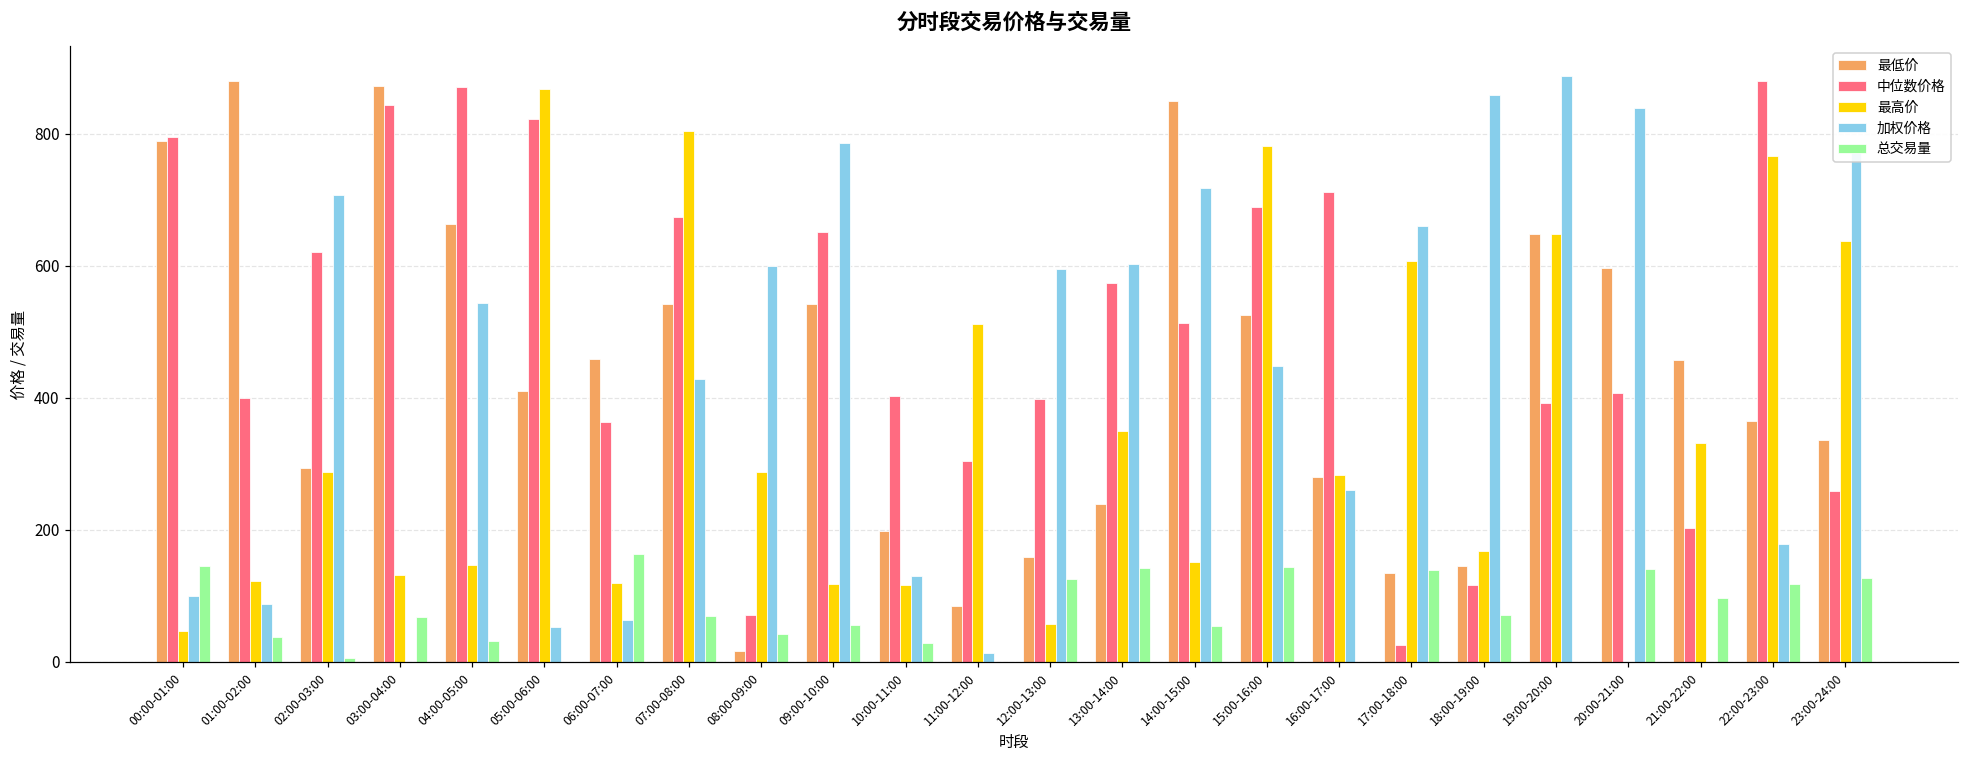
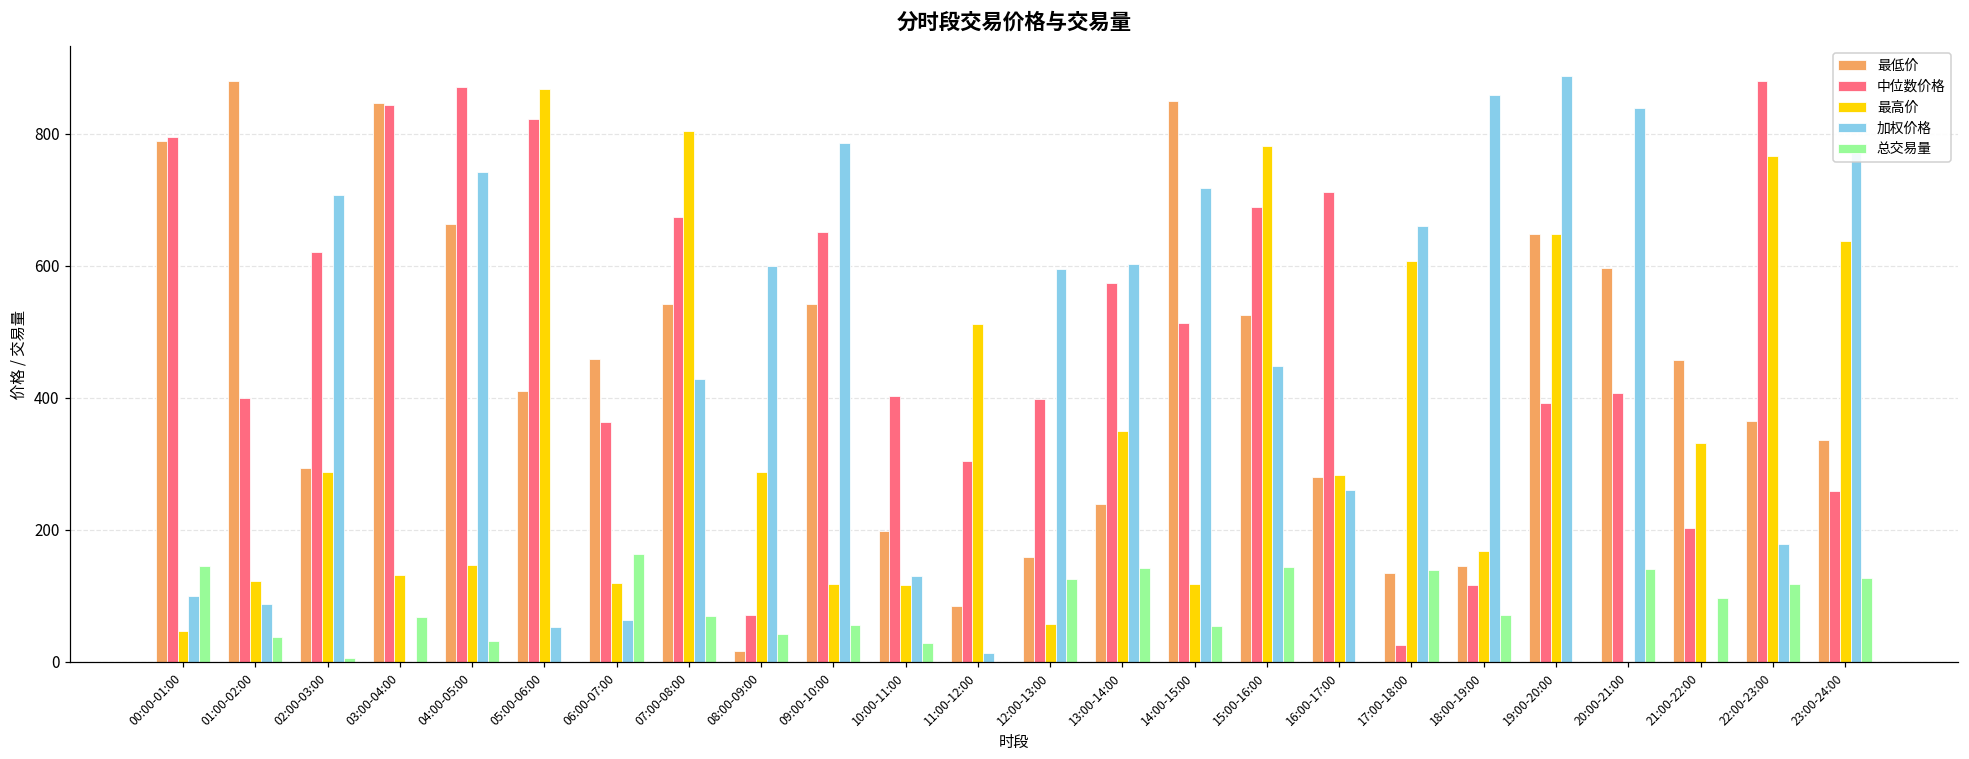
  {
    "最低价": {
      "00:00-01:00": 790,
      "01:00-02:00": 880,
      "02:00-03:00": 290,
-     "03:00-04:00": 870,
+     "03:00-04:00": 850,
      "04:00-05:00": 660,
      "05:00-06:00": 410,
      "06:00-07:00": 460,
      "07:00-08:00": 540,
      "08:00-09:00": 20,
      "09:00-10:00": 540,
      "10:00-11:00": 200,
      "11:00-12:00": 90,
      "12:00-13:00": 160,
      "13:00-14:00": 240,
      "14:00-15:00": 850,
      "15:00-16:00": 520,
      "16:00-17:00": 280,
      "17:00-18:00": 130,
      "18:00-19:00": 140,
      "19:00-20:00": 650,
      "20:00-21:00": 600,
      "21:00-22:00": 460,
      "22:00-23:00": 360,
      "23:00-24:00": 340
    },
    "中位数价格": {
      "00:00-01:00": 790,
      "01:00-02:00": 400,
      "02:00-03:00": 620,
      "03:00-04:00": 840,
      "04:00-05:00": 870,
      "05:00-06:00": 820,
      "06:00-07:00": 360,
      "07:00-08:00": 670,
      "08:00-09:00": 70,
      "09:00-10:00": 650,
      "10:00-11:00": 400,
      "11:00-12:00": 300,
      "12:00-13:00": 400,
      "13:00-14:00": 570,
      "14:00-15:00": 510,
      "15:00-16:00": 690,
      "16:00-17:00": 710,
      "17:00-18:00": 30,
      "18:00-19:00": 120,
      "19:00-20:00": 390,
      "20:00-21:00": 410,
      "21:00-22:00": 200,
      "22:00-23:00": 880,
      "23:00-24:00": 260
    },
    "最高价": {
      "00:00-01:00": 50,
      "01:00-02:00": 120,
      "02:00-03:00": 290,
      "03:00-04:00": 130,
      "04:00-05:00": 150,
      "05:00-06:00": 870,
      "06:00-07:00": 120,
      "07:00-08:00": 800,
      "08:00-09:00": 290,
      "09:00-10:00": 120,
      "10:00-11:00": 120,
      "11:00-12:00": 510,
      "12:00-13:00": 60,
      "13:00-14:00": 350,
-     "14:00-15:00": 150,
+     "14:00-15:00": 120,
      "15:00-16:00": 780,
      "16:00-17:00": 280,
      "17:00-18:00": 610,
      "18:00-19:00": 170,
      "19:00-20:00": 650,
      "20:00-21:00": 0,
      "21:00-22:00": 330,
      "22:00-23:00": 770,
      "23:00-24:00": 640
    },
    "加权价格": {
      "00:00-01:00": 100,
      "01:00-02:00": 90,
      "02:00-03:00": 710,
      "03:00-04:00": 0,
-     "04:00-05:00": 540,
+     "04:00-05:00": 740,
      "05:00-06:00": 50,
      "06:00-07:00": 60,
      "07:00-08:00": 430,
      "08:00-09:00": 600,
      "09:00-10:00": 790,
      "10:00-11:00": 130,
      "11:00-12:00": 10,
      "12:00-13:00": 590,
      "13:00-14:00": 600,
      "14:00-15:00": 720,
      "15:00-16:00": 450,
      "16:00-17:00": 260,
      "17:00-18:00": 660,
      "18:00-19:00": 860,
      "19:00-20:00": 890,
      "20:00-21:00": 840,
      "21:00-22:00": 0,
      "22:00-23:00": 180
    },
    "总交易量": {
      "00:00-01:00": 150,
      "01:00-02:00": 40,
      "02:00-03:00": 10,
      "03:00-04:00": 70,
      "04:00-05:00": 30,
      "05:00-06:00": 0,
      "06:00-07:00": 160,
      "07:00-08:00": 70,
      "08:00-09:00": 40,
      "09:00-10:00": 60,
      "10:00-11:00": 30,
      "12:00-13:00": 120,
      "13:00-14:00": 140,
      "14:00-15:00": 50,
      "15:00-16:00": 140,
      "16:00-17:00": 0,
      "17:00-18:00": 140,
      "18:00-19:00": 70,
      "19:00-20:00": 0,
      "20:00-21:00": 140,
      "21:00-22:00": 100,
      "22:00-23:00": 120,
      "23:00-24:00": 130
    }
  }
